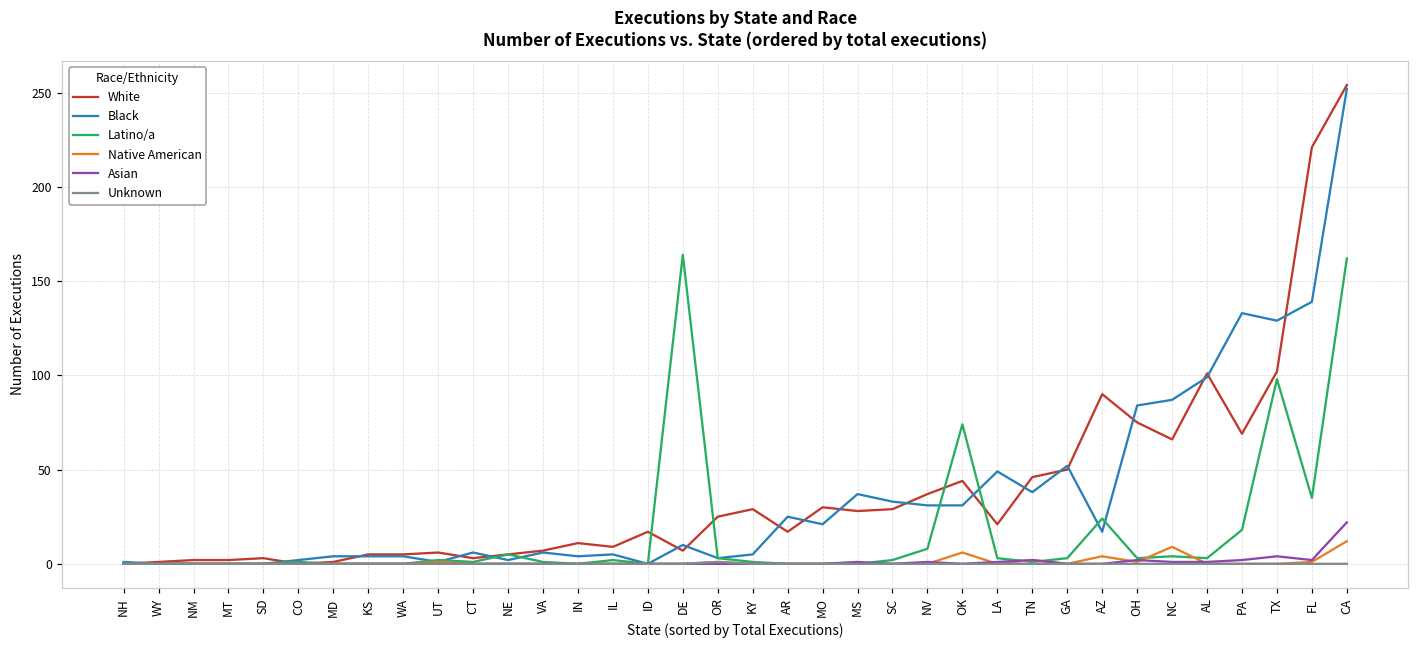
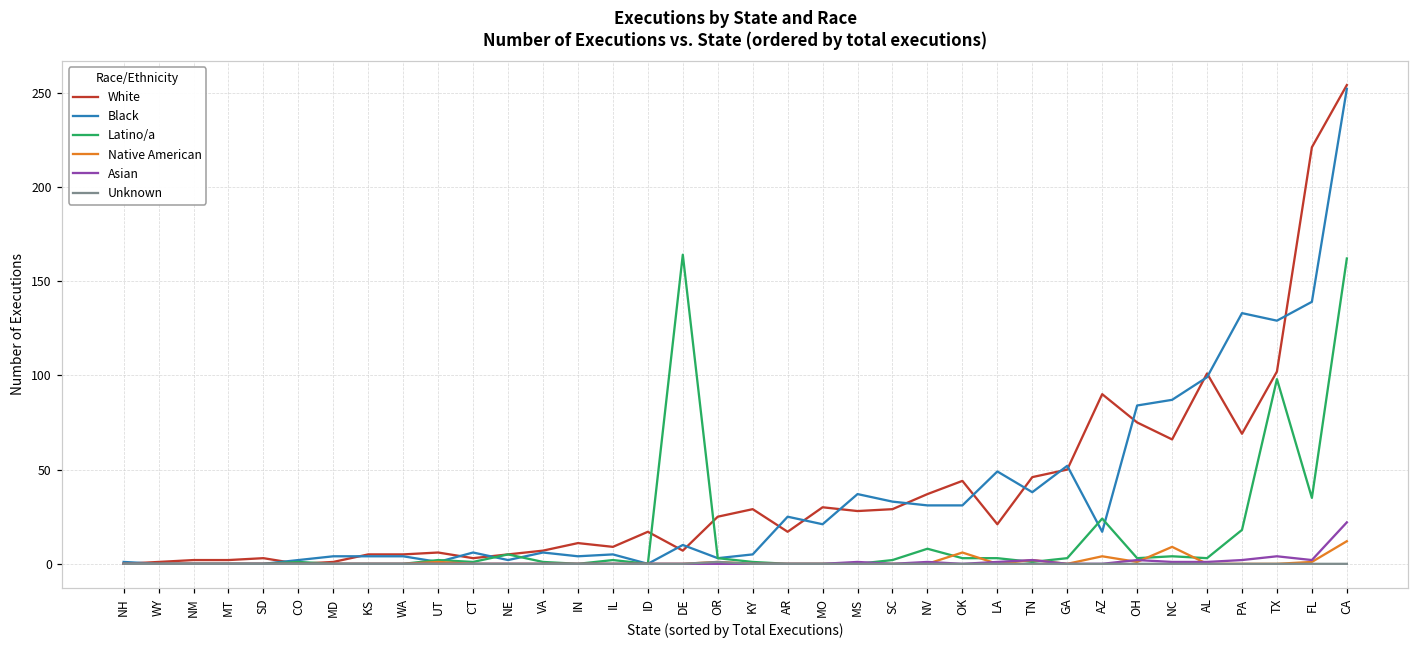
  {
    "White": {
      "NM": 2,
      "MT": 2,
      "SD": 3,
      "UT": 6,
      "CT": 3,
      "IN": 11,
      "IL": 9,
      "ID": 17,
      "DE": 7,
      "OR": 25,
      "KY": 29,
      "AR": 17,
      "MO": 30,
      "MS": 28,
      "SC": 29,
      "NV": 37,
      "OK": 44,
      "LA": 21,
      "TN": 46,
      "GA": 50,
      "AZ": 90,
      "OH": 75,
      "NC": 66,
      "AL": 101,
      "PA": 69,
      "TX": 102,
      "FL": 221,
      "CA": 254
    },
    "Black": {
      "MD": 4,
      "CT": 6,
      "NE": 2,
      "IN": 4,
      "IL": 5,
      "DE": 10,
      "KY": 5,
      "AR": 25,
      "MO": 21,
      "MS": 37,
      "SC": 33,
      "NV": 31,
      "OK": 31,
      "LA": 49,
      "TN": 38,
      "GA": 52,
      "AZ": 17,
      "OH": 84,
      "NC": 87,
      "AL": 99,
      "PA": 133,
      "TX": 129,
      "FL": 139,
      "CA": 252
    },
    "Latino/a": {
      "IL": 2,
      "DE": 164,
      "SC": 2,
      "NV": 8,
-     "OK": 74,
+     "OK": 3,
      "LA": 3,
      "GA": 3,
      "AZ": 24,
      "NC": 4,
      "AL": 3,
      "PA": 18,
      "TX": 98,
      "FL": 35,
      "CA": 162
    },
    "Native American": {
      "OK": 6,
      "AZ": 4,
      "NC": 9,
      "CA": 12
    },
    "Asian": {
      "PA": 2,
      "TX": 4,
      "CA": 22
    },
    "Unknown": {
      "CA": 0
    }
  }
